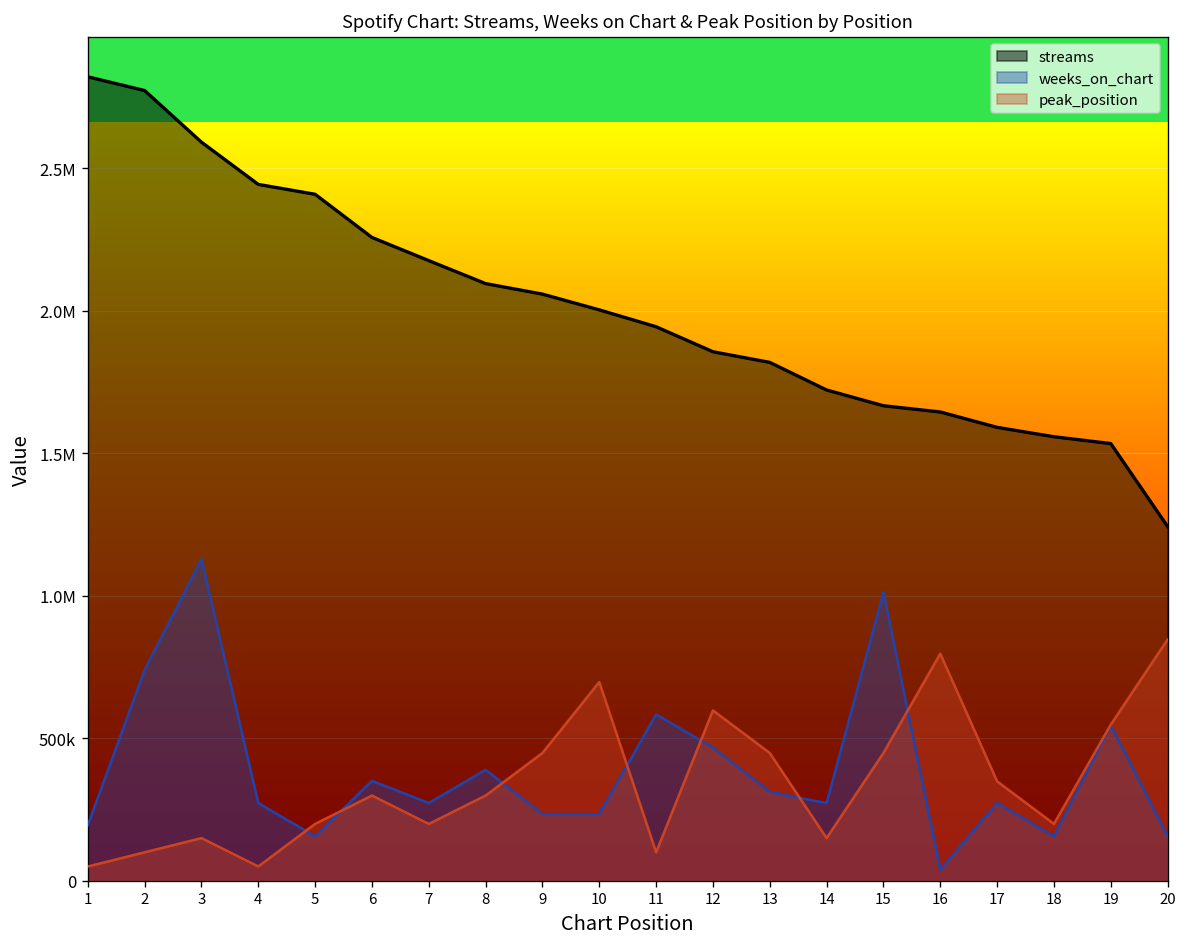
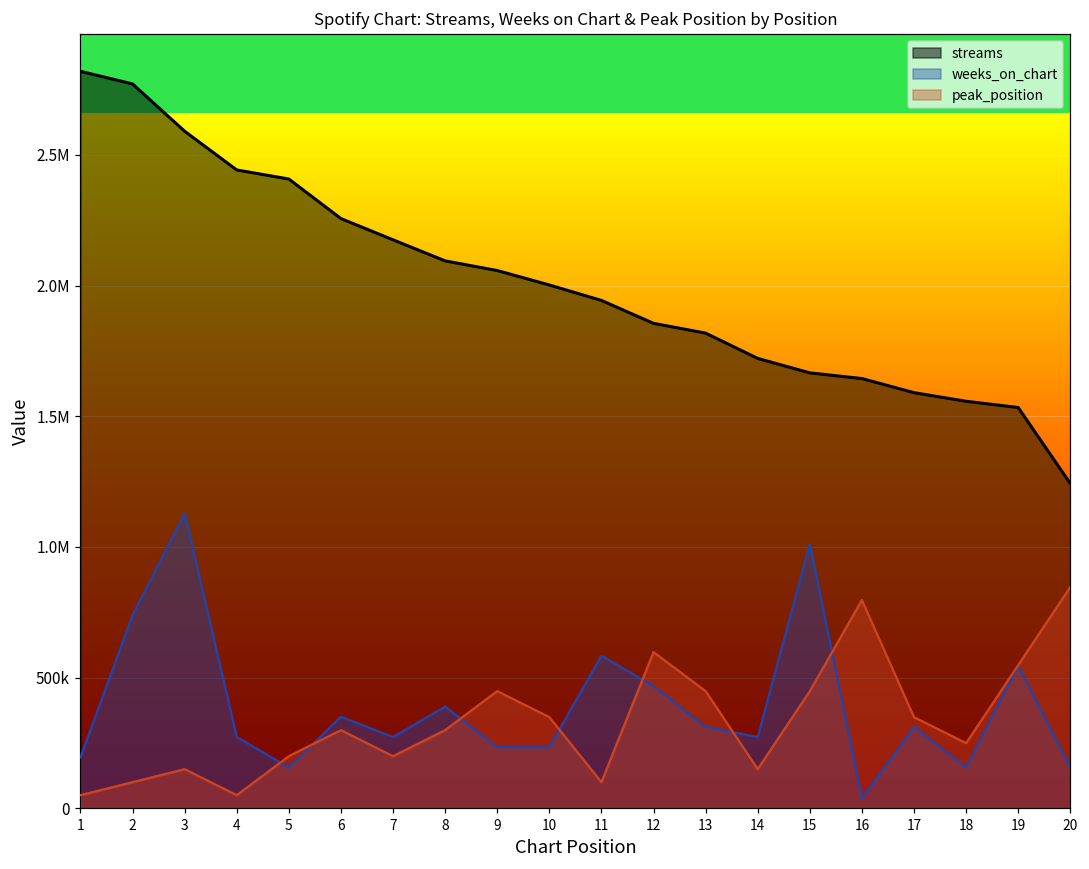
  {
    "streams": {
      "1": 2820000,
      "2": 2770000,
      "3": 2590000,
      "4": 2440000,
      "5": 2410000,
      "6": 2260000,
      "7": 2180000,
      "8": 2090000,
      "9": 2060000,
      "10": 2000000,
      "11": 1940000,
      "12": 1860000,
      "13": 1820000,
      "14": 1720000,
      "15": 1670000,
      "16": 1640000,
      "17": 1590000,
      "18": 1560000,
      "19": 1530000,
      "20": 1240000
    },
    "weeks_on_chart": {
      "1": 190000,
      "2": 740000,
      "3": 1130000,
      "4": 270000,
      "5": 160000,
      "6": 350000,
      "7": 270000,
      "8": 390000,
      "9": 230000,
      "10": 230000,
      "11": 580000,
      "12": 470000,
      "13": 310000,
      "14": 270000,
      "15": 1010000,
      "16": 40000,
-     "17": 270000,
+     "17": 310000,
      "18": 160000,
      "20": 160000
    },
    "peak_position": {
      "1": 50000,
      "2": 100000,
      "3": 150000,
      "4": 50000,
      "5": 200000,
      "6": 300000,
      "7": 200000,
      "8": 300000,
      "9": 450000,
-     "10": 700000,
+     "10": 350000,
      "11": 100000,
      "12": 600000,
      "13": 450000,
      "14": 150000,
      "15": 450000,
      "16": 800000,
      "17": 350000,
-     "18": 200000,
+     "18": 250000,
      "20": 850000
    }
  }
